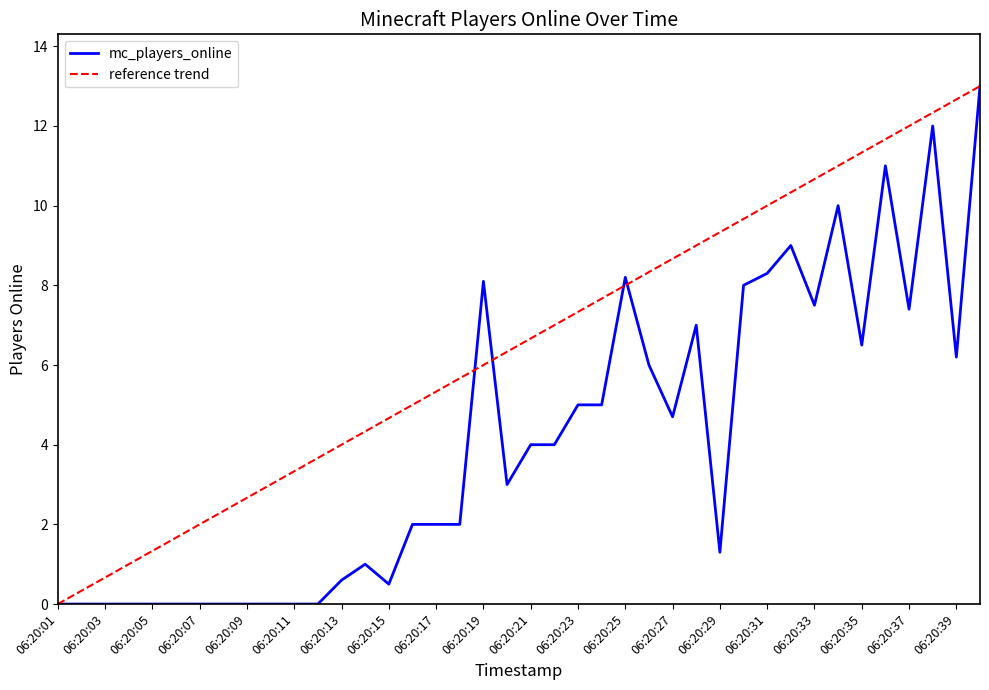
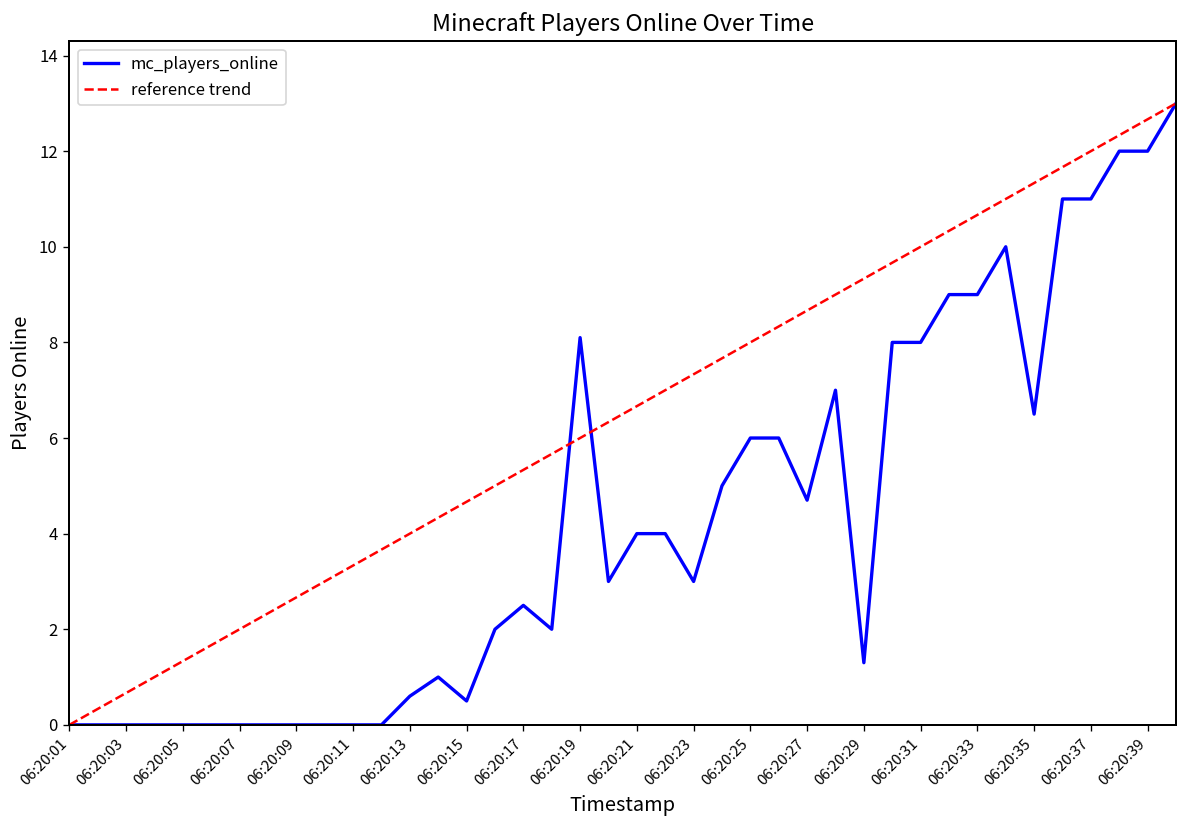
  {
    "mc_players_online": {
      "06:20:03": 0.0,
      "06:20:05": 0.0,
      "06:20:07": 0.0,
      "06:20:09": 0.0,
      "06:20:11": 0.0,
      "06:20:13": 0.6,
      "06:20:15": 0.5,
-     "06:20:17": 2.0,
+     "06:20:17": 2.5,
      "06:20:19": 8.1,
      "06:20:21": 4.0,
-     "06:20:23": 5,
-     "06:20:25": 8.2,
+     "06:20:23": 3,
+     "06:20:25": 6.0,
      "06:20:27": 4.7,
      "06:20:29": 1.3,
-     "06:20:31": 8.3,
-     "06:20:33": 7.5,
+     "06:20:31": 8.0,
+     "06:20:33": 9.0,
      "06:20:35": 6.5,
-     "06:20:37": 7.4,
-     "06:20:39": 6.2
+     "06:20:37": 11.0,
+     "06:20:39": 12.0
    }
  }
